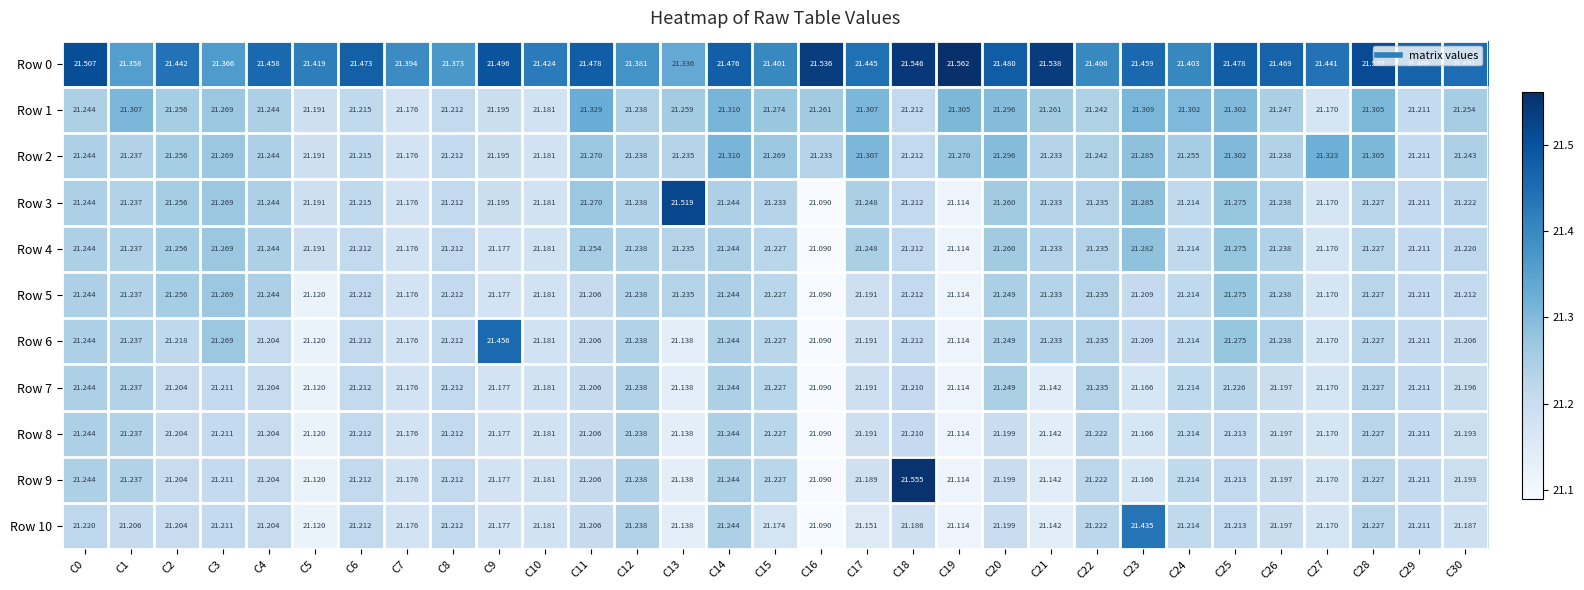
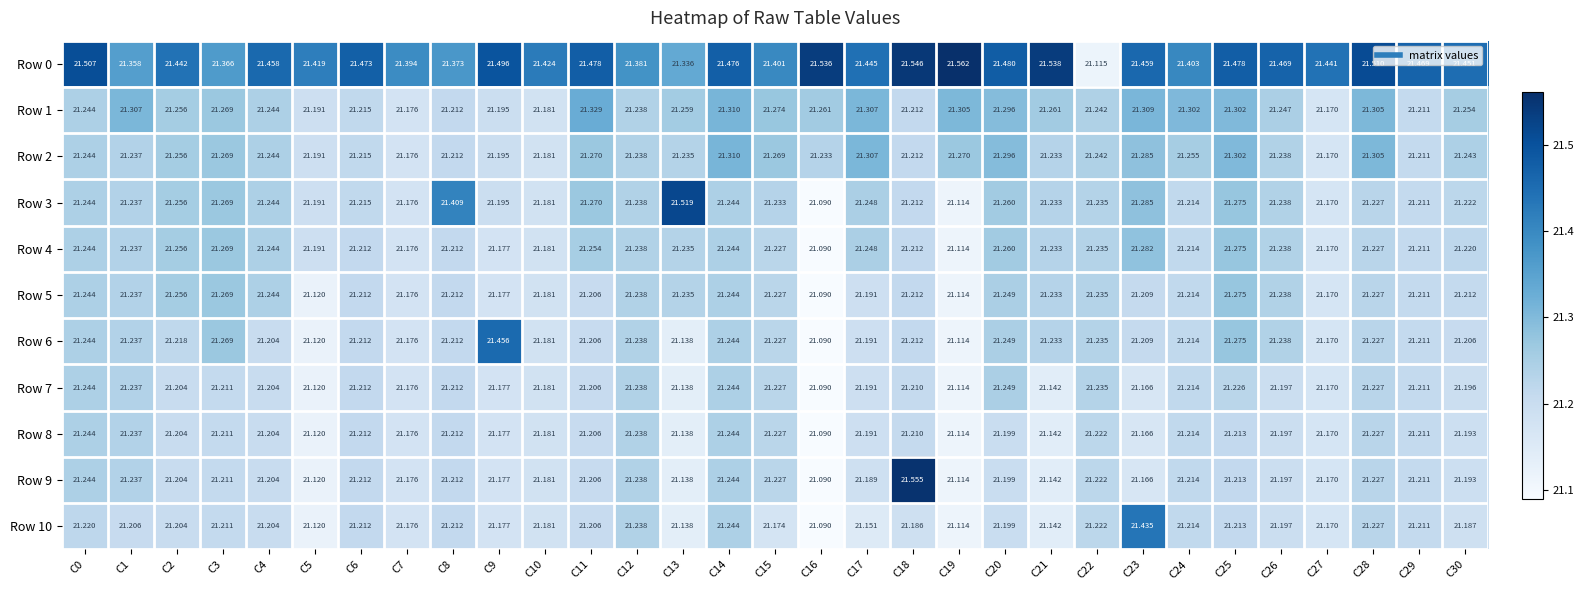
  {
    "Row 0": {
      "C0": 21.507,
      "C1": 21.358,
      "C2": 21.442,
      "C3": 21.366,
      "C4": 21.458,
      "C5": 21.419,
      "C6": 21.473,
      "C7": 21.394,
      "C8": 21.373,
      "C9": 21.496,
      "C10": 21.424,
      "C11": 21.478,
      "C12": 21.381,
      "C13": 21.336,
      "C14": 21.476,
      "C15": 21.401,
      "C16": 21.536,
      "C17": 21.445,
      "C18": 21.546,
      "C19": 21.562,
      "C20": 21.480,
      "C21": 21.538,
-     "C22": 21.400,
+     "C22": 21.115,
      "C23": 21.459,
      "C24": 21.403,
      "C25": 21.478,
      "C26": 21.469,
      "C27": 21.441
    },
    "Row 2": {
      "C0": 21.244,
      "C1": 21.237,
      "C2": 21.256,
      "C3": 21.269,
      "C4": 21.244,
      "C5": 21.191,
      "C6": 21.215,
      "C7": 21.176,
      "C8": 21.212,
      "C9": 21.195,
      "C10": 21.181,
      "C11": 21.270,
      "C12": 21.238,
      "C13": 21.235,
      "C14": 21.310,
      "C15": 21.269,
      "C16": 21.233,
      "C17": 21.307,
      "C18": 21.212,
      "C19": 21.270,
      "C20": 21.296,
      "C21": 21.233,
      "C22": 21.242,
      "C23": 21.285,
      "C24": 21.255,
      "C25": 21.302,
      "C26": 21.238,
-     "C27": 21.323,
+     "C27": 21.170,
      "C28": 21.305,
      "C29": 21.211,
      "C30": 21.243
    },
    "Row 3": {
      "C0": 21.244,
      "C1": 21.237,
      "C2": 21.256,
      "C3": 21.269,
      "C4": 21.244,
      "C5": 21.191,
      "C6": 21.215,
      "C7": 21.176,
-     "C8": 21.212,
+     "C8": 21.409,
      "C9": 21.195,
      "C10": 21.181,
      "C11": 21.270,
      "C12": 21.238,
      "C13": 21.519,
      "C14": 21.244,
      "C15": 21.233,
      "C16": 21.090,
      "C17": 21.248,
      "C18": 21.212,
      "C19": 21.114,
      "C20": 21.260,
      "C21": 21.233,
      "C22": 21.235,
      "C23": 21.285,
      "C24": 21.214,
      "C25": 21.275,
      "C26": 21.238,
      "C27": 21.170,
      "C28": 21.227,
      "C29": 21.211,
      "C30": 21.222
    }
  }
